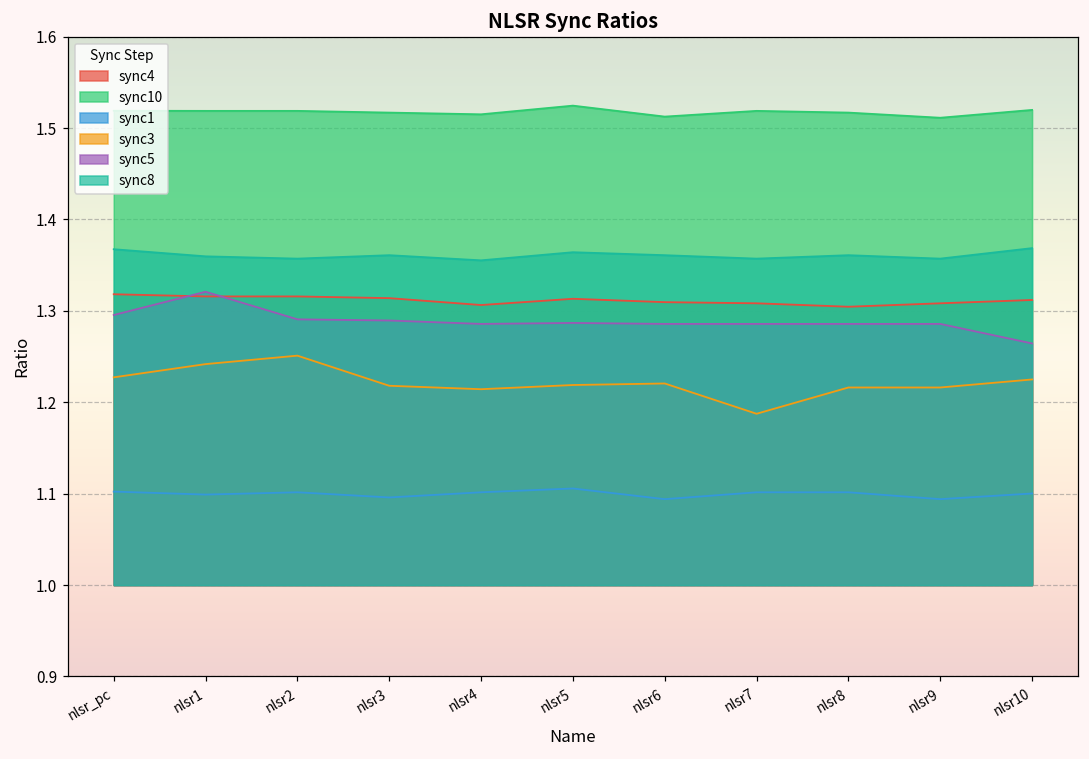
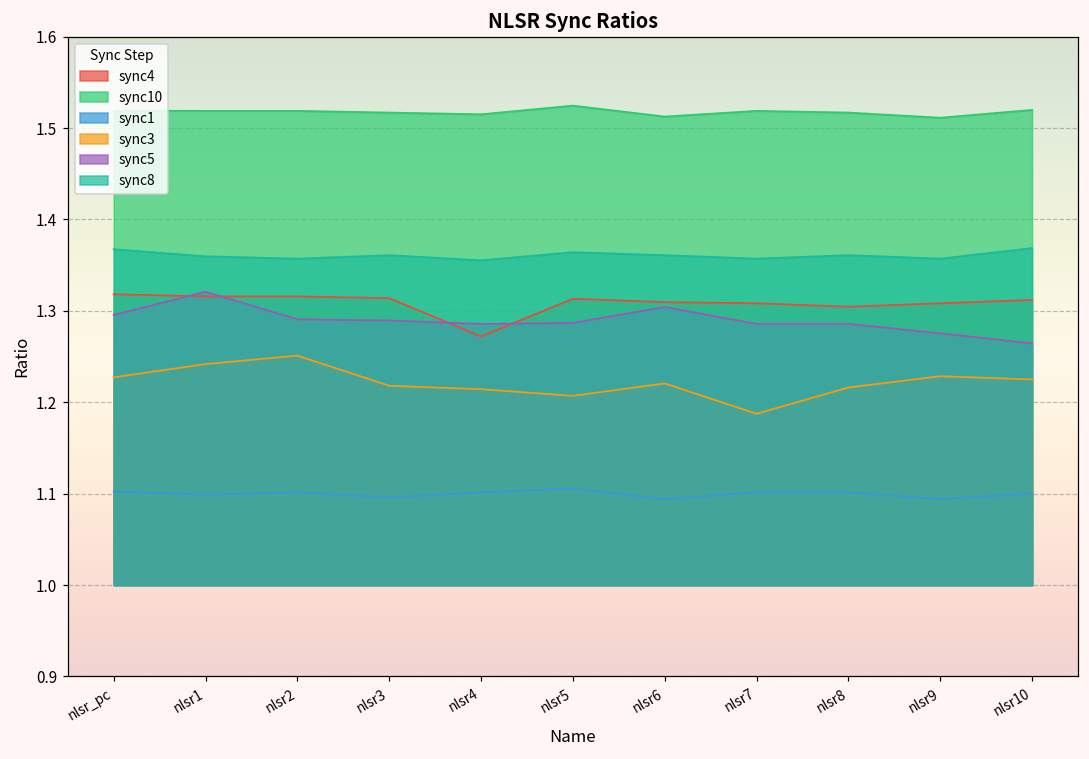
  {
    "sync4": {
      "nlsr_pc": 1.32,
      "nlsr1": 1.32,
      "nlsr2": 1.32,
      "nlsr3": 1.31,
-     "nlsr4": 1.31,
+     "nlsr4": 1.27,
      "nlsr5": 1.31,
      "nlsr6": 1.31,
      "nlsr7": 1.31,
      "nlsr8": 1.30,
      "nlsr9": 1.31,
      "nlsr10": 1.31
    },
    "sync1": {
      "nlsr_pc": 1.10,
      "nlsr1": 1.10,
      "nlsr2": 1.10,
      "nlsr3": 1.10,
      "nlsr4": 1.10,
      "nlsr5": 1.11,
      "nlsr6": 1.09,
      "nlsr7": 1.10,
      "nlsr8": 1.10,
      "nlsr9": 1.09,
      "nlsr10": 1.10
    },
    "sync3": {
      "nlsr_pc": 1.23,
      "nlsr1": 1.24,
      "nlsr2": 1.25,
      "nlsr3": 1.22,
      "nlsr4": 1.21,
-     "nlsr5": 1.22,
+     "nlsr5": 1.21,
      "nlsr6": 1.22,
      "nlsr7": 1.19,
      "nlsr8": 1.22,
-     "nlsr9": 1.22,
+     "nlsr9": 1.23,
      "nlsr10": 1.22
    },
    "sync5": {
      "nlsr_pc": 1.30,
      "nlsr1": 1.32,
      "nlsr2": 1.29,
      "nlsr3": 1.29,
      "nlsr4": 1.29,
      "nlsr5": 1.29,
-     "nlsr6": 1.29,
+     "nlsr6": 1.30,
      "nlsr7": 1.29,
      "nlsr8": 1.29,
-     "nlsr9": 1.29,
+     "nlsr9": 1.28,
      "nlsr10": 1.26
    }
  }
